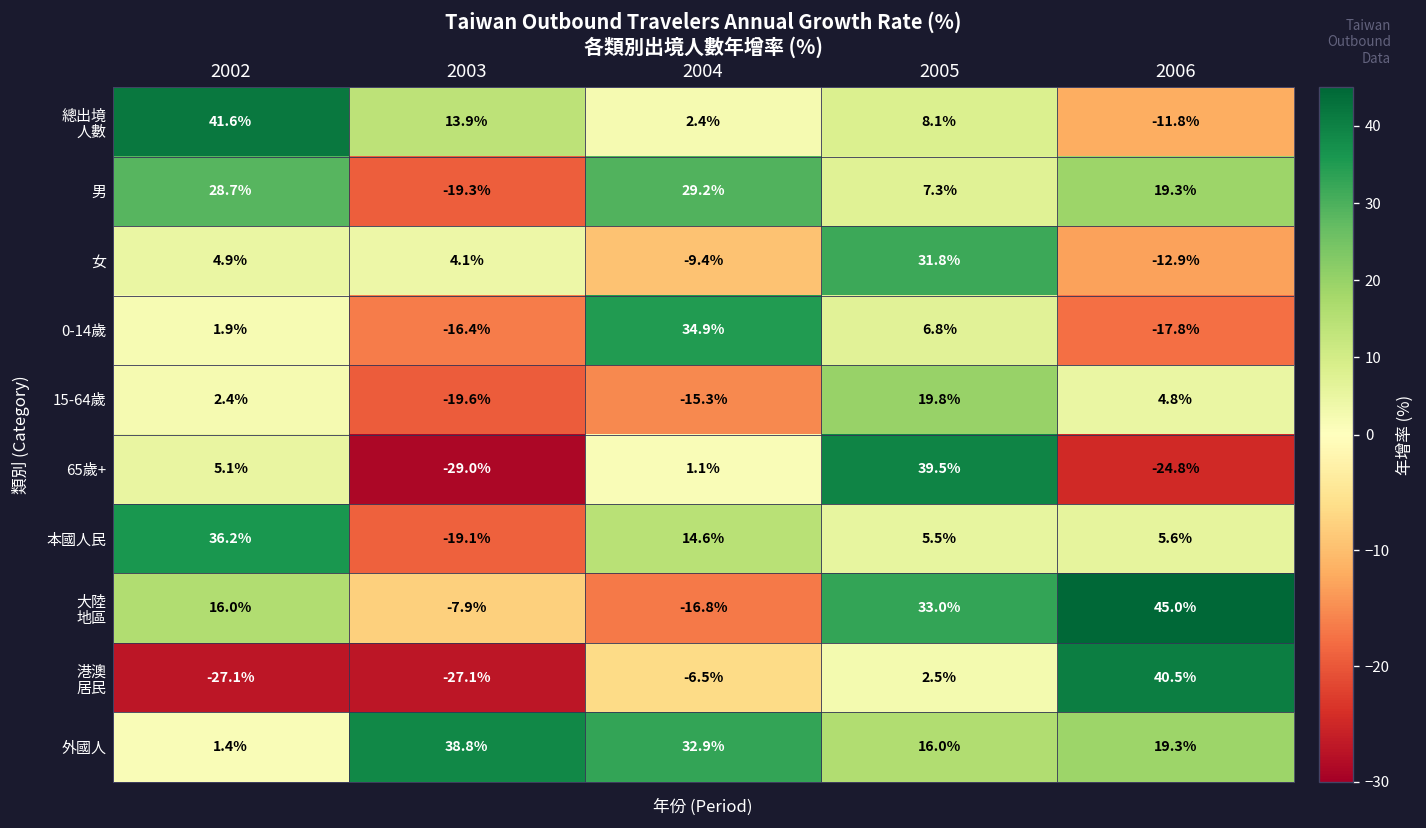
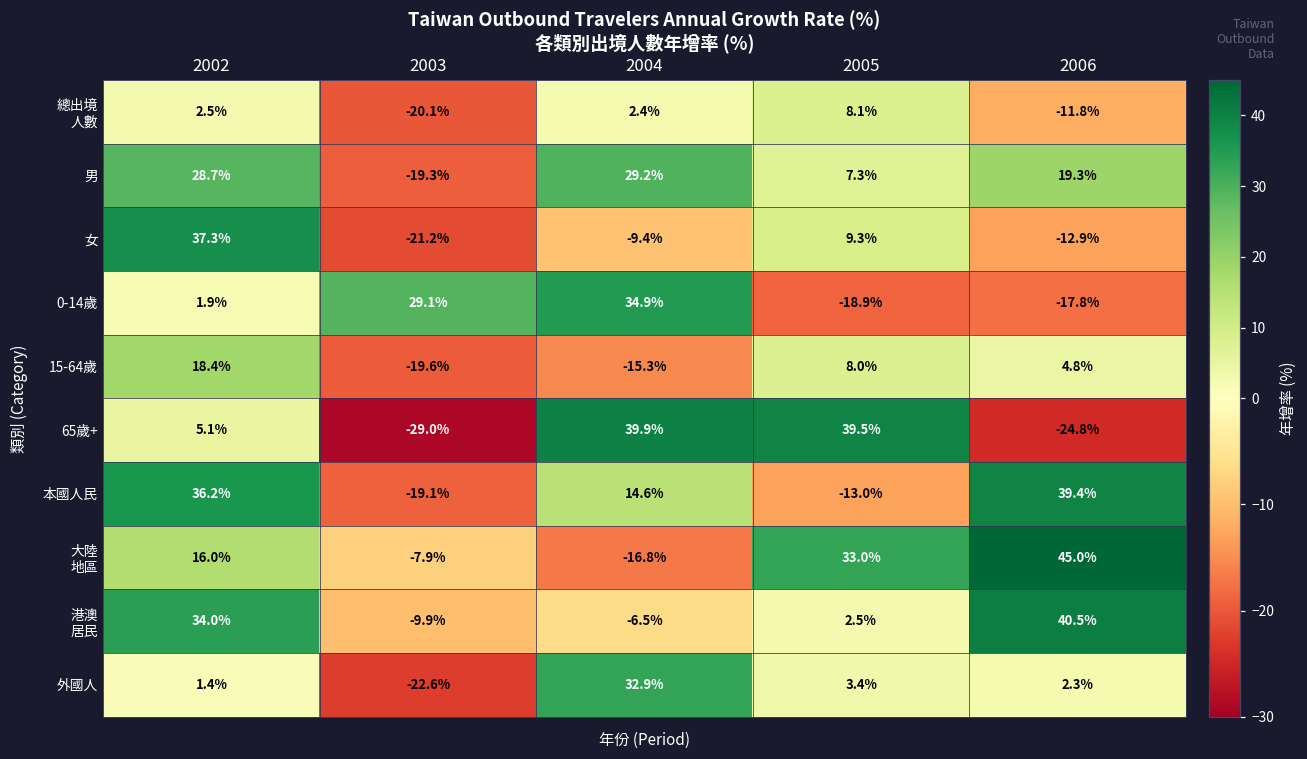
  {
    "總出境 人數": {
-     "2002": "41.6%",
-     "2003": "13.9%",
+     "2002": "2.5%",
+     "2003": "-20.1%",
      "2004": "2.4%",
      "2005": "8.1%",
      "2006": "-11.8%"
    },
    "男": {
      "2002": "28.7%",
      "2003": "-19.3%",
      "2004": "29.2%",
      "2005": "7.3%",
      "2006": "19.3%"
    },
    "女": {
-     "2002": "4.9%",
-     "2003": "4.1%",
+     "2002": "37.3%",
+     "2003": "-21.2%",
      "2004": "-9.4%",
-     "2005": "31.8%",
+     "2005": "9.3%",
      "2006": "-12.9%"
    },
    "0-14歲": {
      "2002": "1.9%",
-     "2003": "-16.4%",
+     "2003": "29.1%",
      "2004": "34.9%",
-     "2005": "6.8%",
+     "2005": "-18.9%",
      "2006": "-17.8%"
    },
    "15-64歲": {
-     "2002": "2.4%",
+     "2002": "18.4%",
      "2003": "-19.6%",
      "2004": "-15.3%",
-     "2005": "19.8%",
+     "2005": "8.0%",
      "2006": "4.8%"
    },
    "65歲+": {
      "2002": "5.1%",
      "2003": "-29.0%",
-     "2004": "1.1%",
+     "2004": "39.9%",
      "2005": "39.5%",
      "2006": "-24.8%"
    },
    "本國人民": {
      "2002": "36.2%",
      "2003": "-19.1%",
      "2004": "14.6%",
-     "2005": "5.5%",
-     "2006": "5.6%"
+     "2005": "-13.0%",
+     "2006": "39.4%"
    },
    "大陸 地區": {
      "2002": "16.0%",
      "2003": "-7.9%",
      "2004": "-16.8%",
      "2005": "33.0%",
      "2006": "45.0%"
    },
    "港澳 居民": {
-     "2002": "-27.1%",
-     "2003": "-27.1%",
+     "2002": "34.0%",
+     "2003": "-9.9%",
      "2004": "-6.5%",
      "2005": "2.5%",
      "2006": "40.5%"
    },
    "外國人": {
      "2002": "1.4%",
-     "2003": "38.8%",
+     "2003": "-22.6%",
      "2004": "32.9%",
-     "2005": "16.0%",
-     "2006": "19.3%"
+     "2005": "3.4%",
+     "2006": "2.3%"
    }
  }
